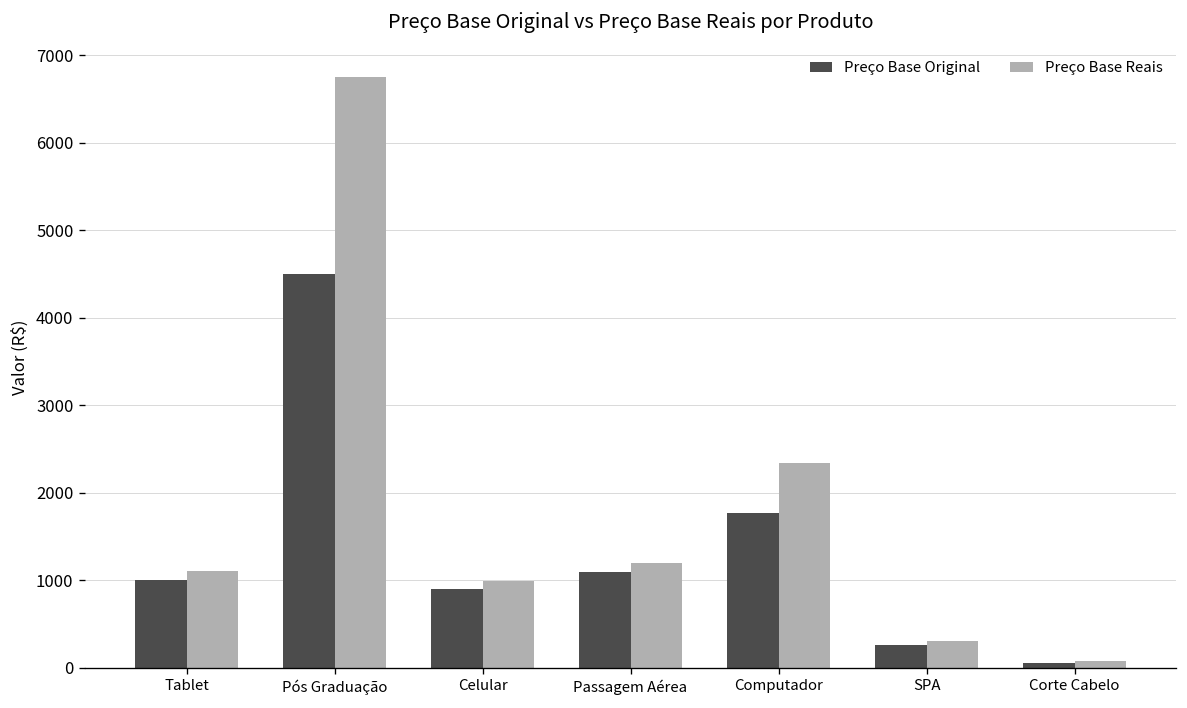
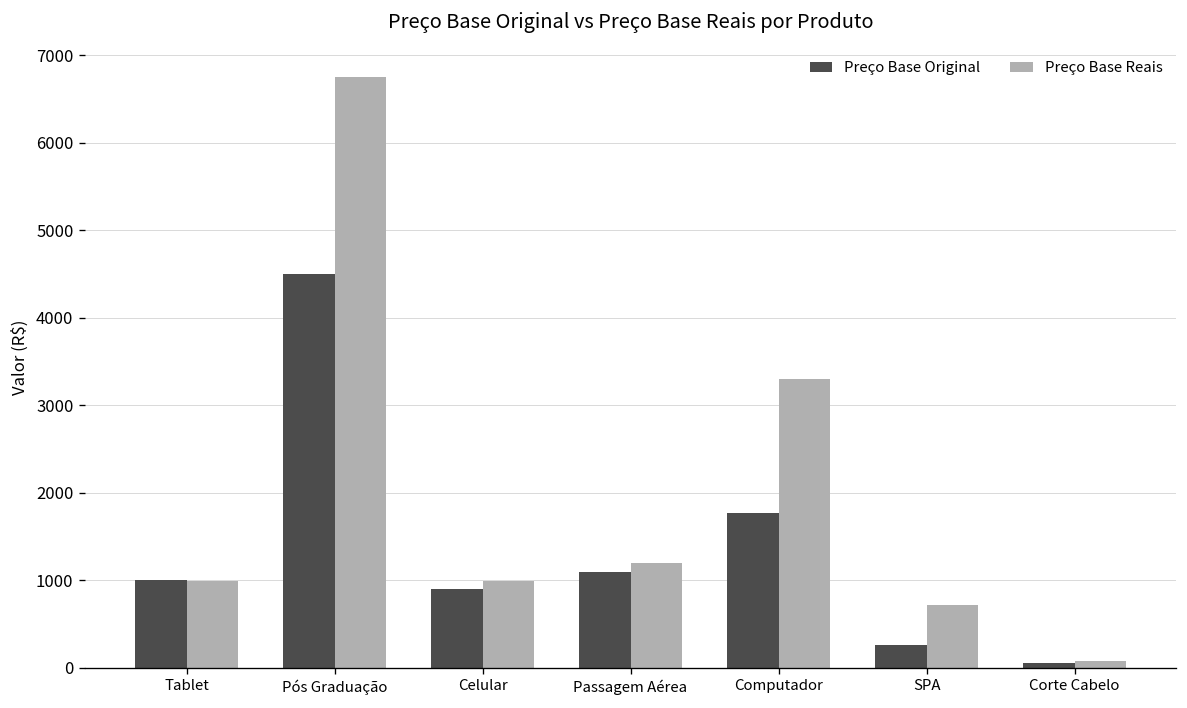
  {
    "Preço Base Original": {
      "Tablet": 1000,
      "Pós Graduação": 4500,
      "Celular": 900,
      "Passagem Aérea": 1100,
      "Computador": 1800,
      "SPA": 300,
      "Corte Cabelo": 100
    },
    "Preço Base Reais": {
-     "Tablet": 1100,
+     "Tablet": 1000,
      "Pós Graduação": 6800,
      "Celular": 1000,
      "Passagem Aérea": 1200,
-     "Computador": 2300,
-     "SPA": 300,
+     "Computador": 3300,
+     "SPA": 700,
      "Corte Cabelo": 100
    }
  }
